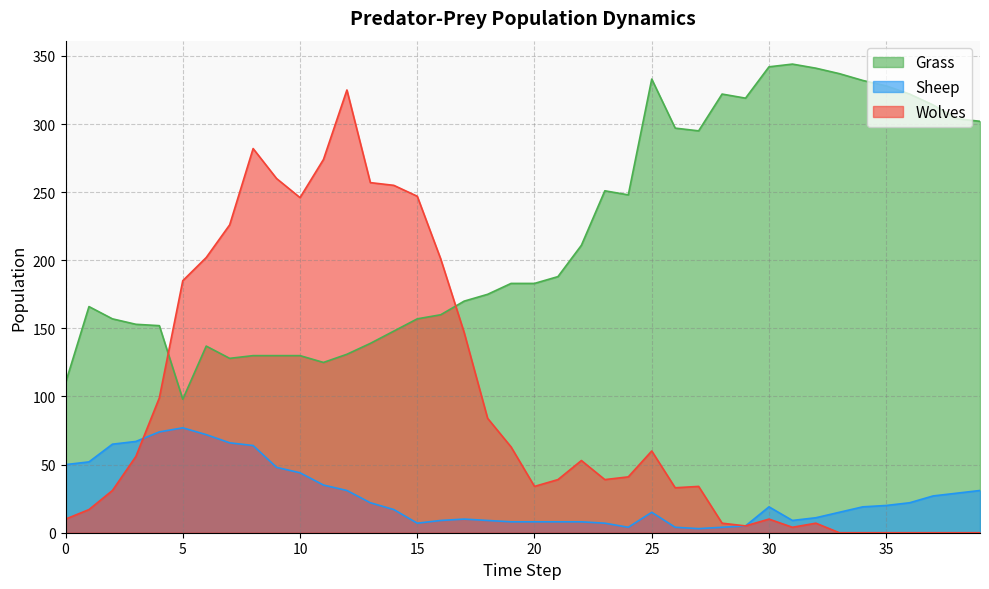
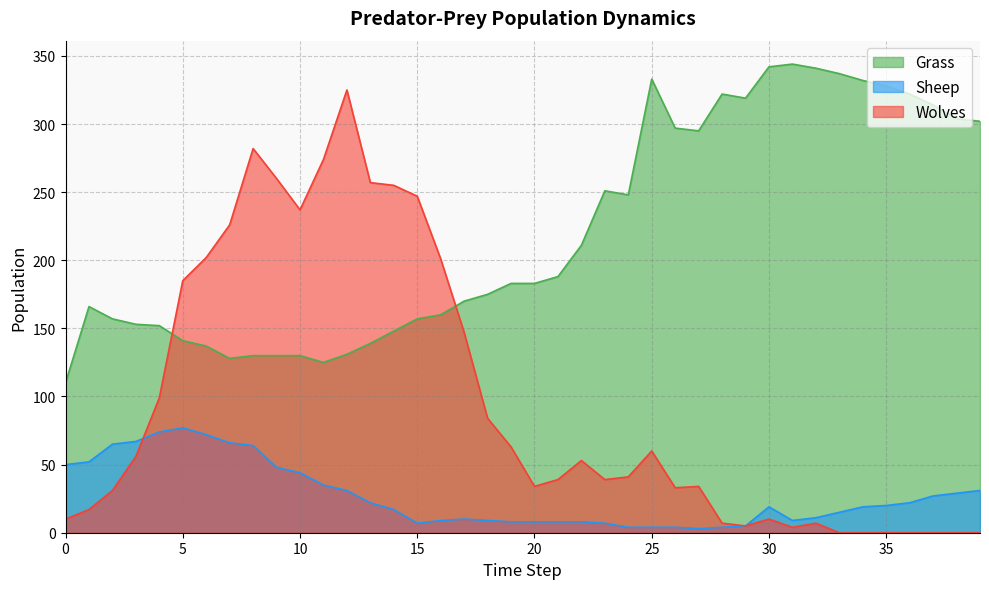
  {
    "Grass": {
      "0": 110,
-     "5": 98,
+     "5": 141,
      "10": 130,
      "15": 157,
      "20": 183,
      "25": 333,
      "30": 342
    },
    "Sheep": {
      "0": 50,
      "5": 77,
      "10": 44,
      "15": 7,
      "20": 8,
-     "25": 15,
+     "25": 4,
      "30": 19,
      "35": 20
    },
    "Wolves": {
      "0": 10,
      "5": 185,
-     "10": 246,
+     "10": 237,
      "15": 247,
      "20": 34,
      "25": 60,
      "30": 10,
      "35": 0
    }
  }
